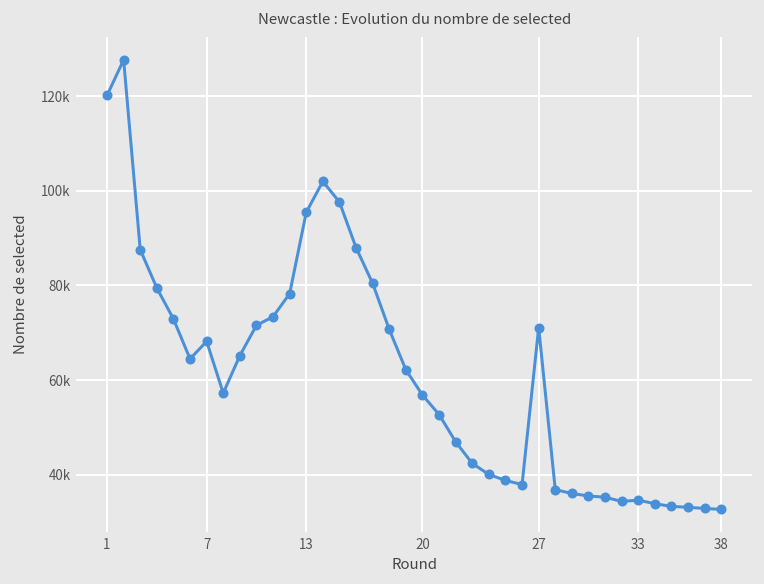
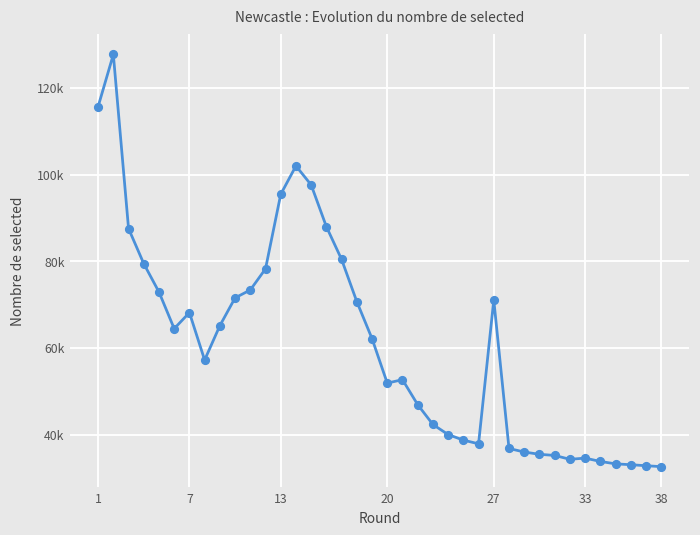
  {
-   "1": 120000,
+   "1": 116000,
    "7": 68000,
    "13": 95000,
-   "20": 57000,
+   "20": 52000,
    "27": 71000,
    "33": 35000,
    "38": 33000
  }
